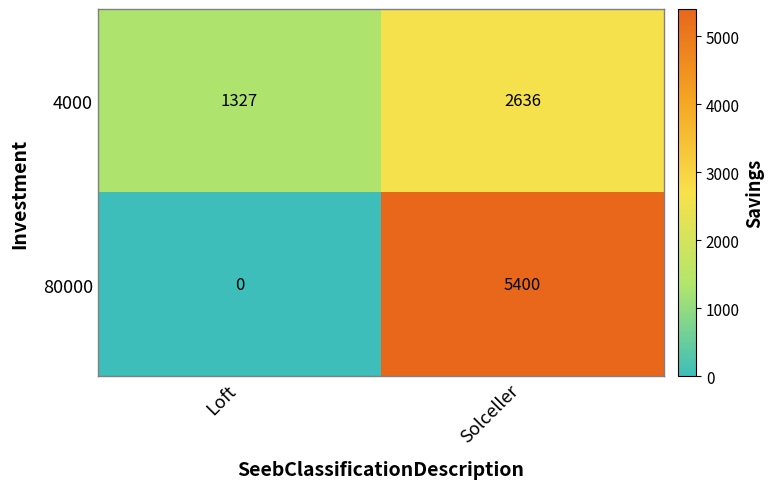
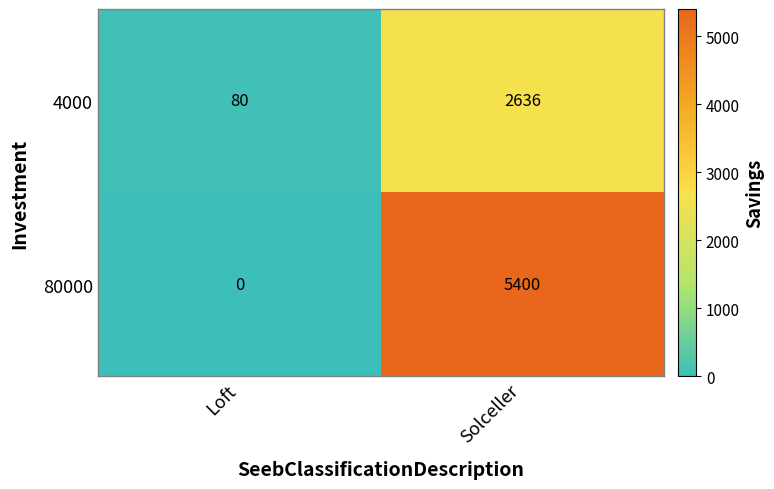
  {
    "4000": {
-     "Loft": 1327,
+     "Loft": 80,
      "Solceller": 2636
    },
    "80000": {
      "Loft": 0,
      "Solceller": 5400
    }
  }
